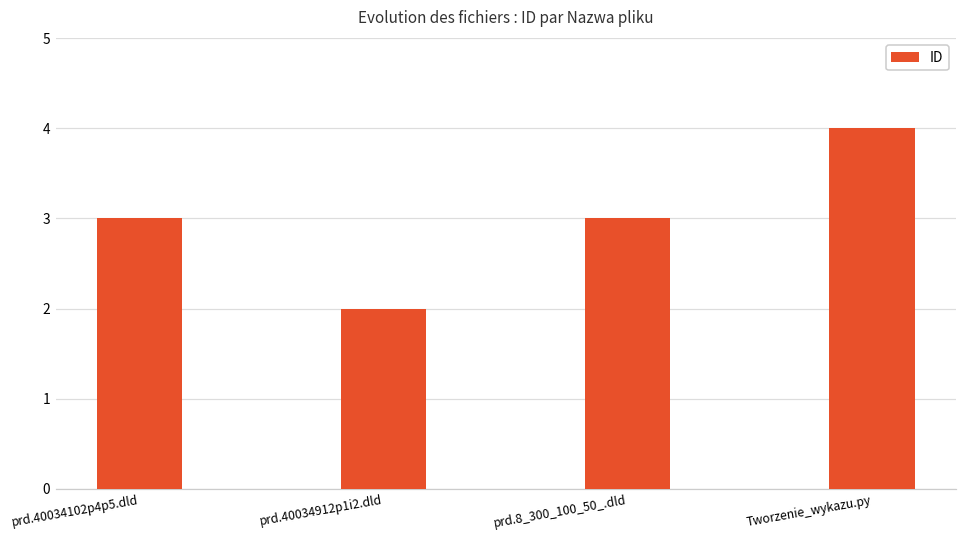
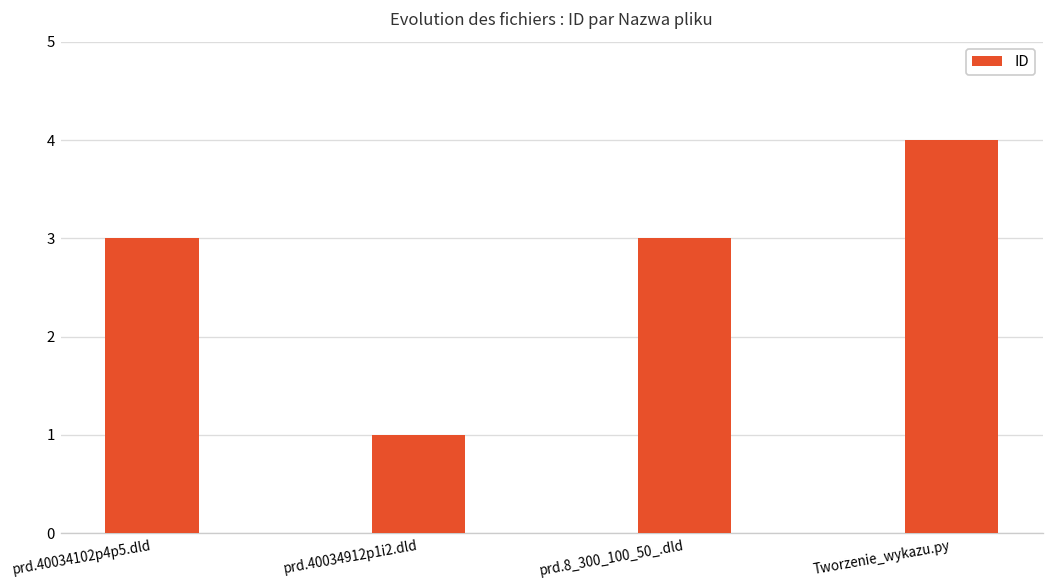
  {
    "prd.40034102p4p5.dld": 3,
-   "prd.40034912p1i2.dld": 2,
+   "prd.40034912p1i2.dld": 1,
    "prd.8_300_100_50_.dld": 3,
    "Tworzenie_wykazu.py": 4
  }
